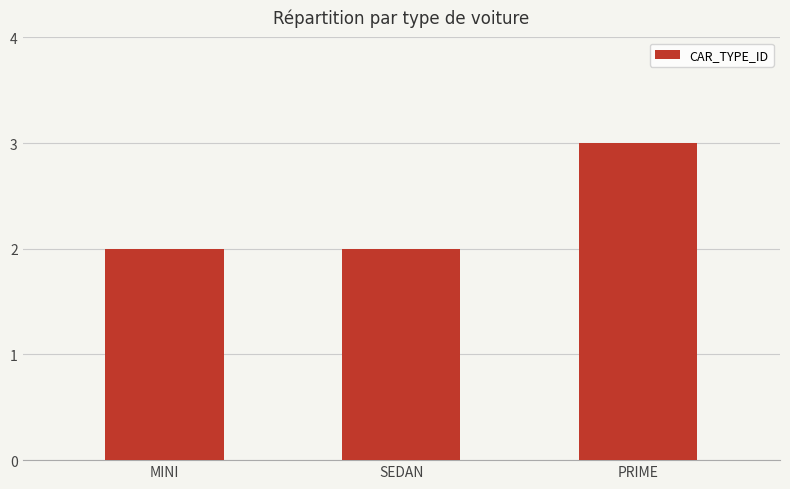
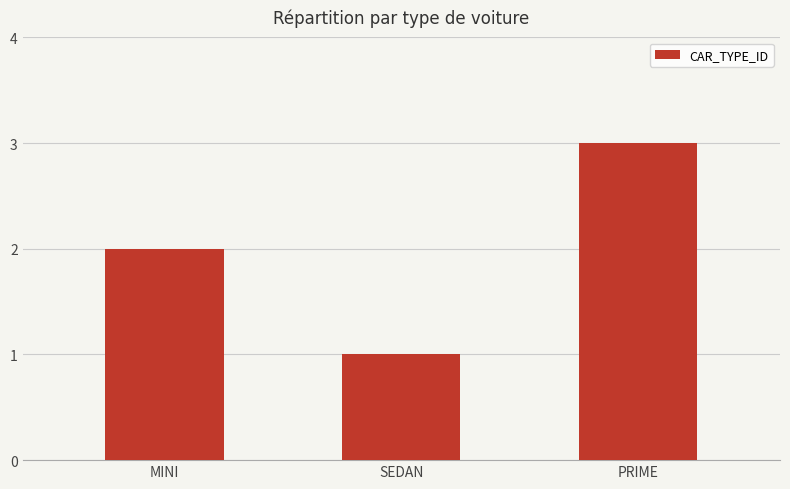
  {
    "MINI": 2,
-   "SEDAN": 2,
+   "SEDAN": 1,
    "PRIME": 3
  }
